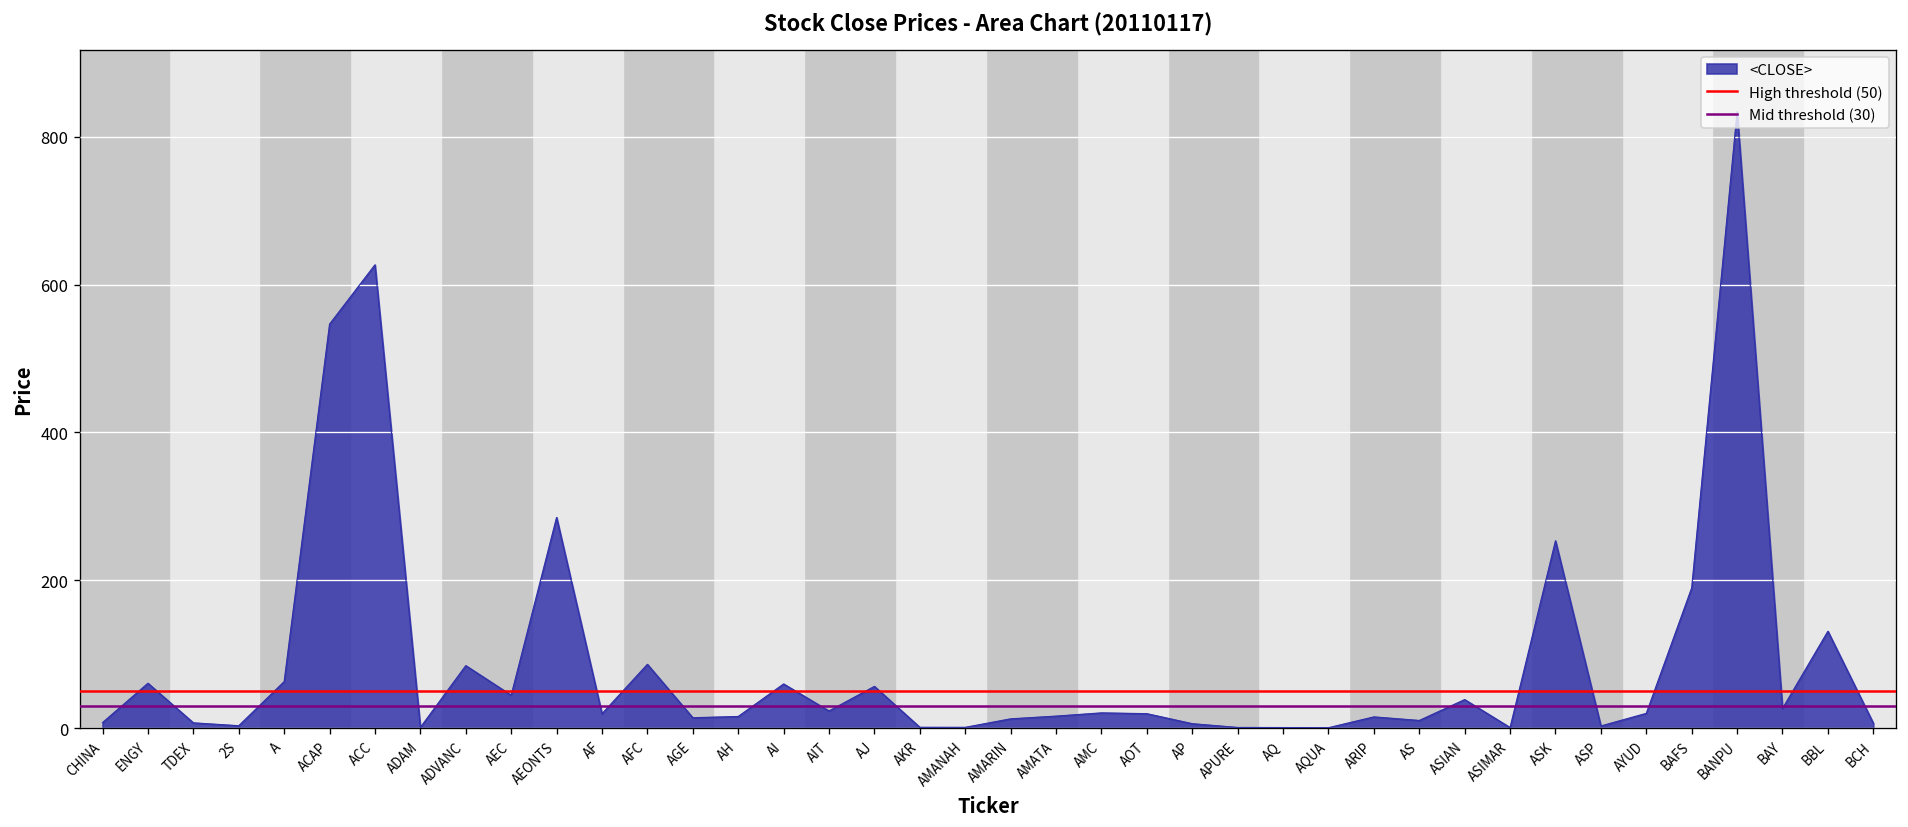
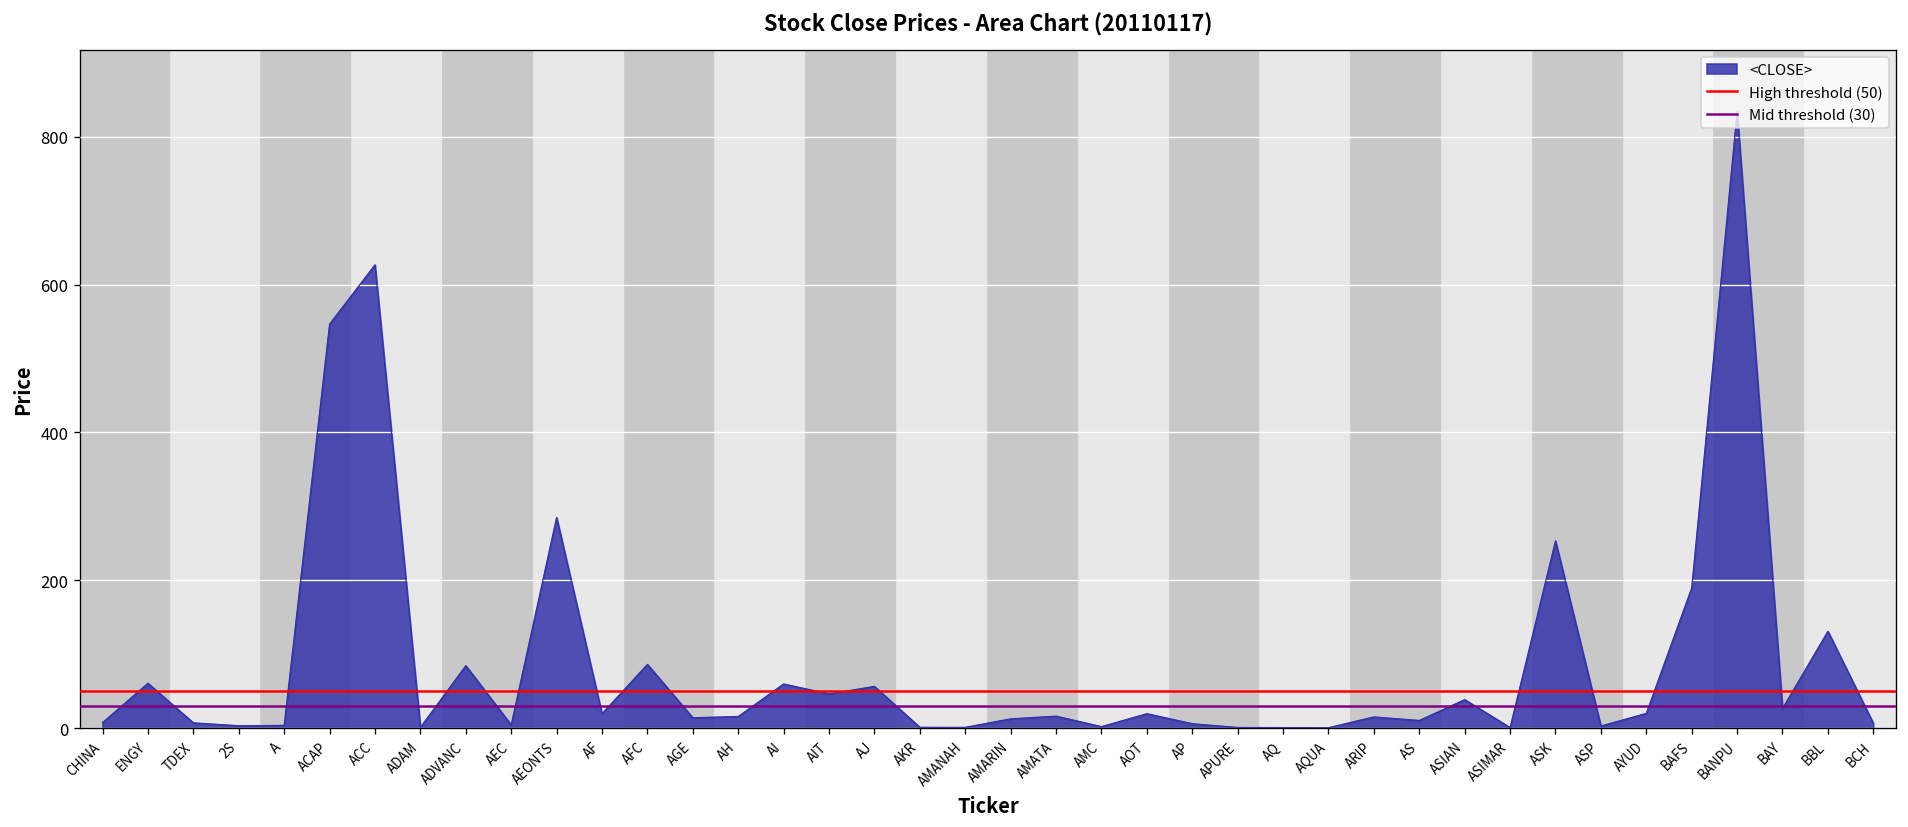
  {
    "CHINA": 10,
    "ENGY": 60,
    "TDEX": 10,
    "2S": 0,
-   "A": 60,
+   "A": 0,
    "ACAP": 550,
    "ACC": 630,
    "ADAM": 0,
    "ADVANC": 80,
-   "AEC": 40,
+   "AEC": 0,
    "AEONTS": 290,
    "AF": 20,
    "AFC": 90,
    "AGE": 10,
    "AH": 20,
    "AI": 60,
-   "AIT": 20,
+   "AIT": 50,
    "AJ": 60,
    "AKR": 0,
    "AMANAH": 0,
    "AMARIN": 10,
    "AMATA": 20,
-   "AMC": 20,
+   "AMC": 0,
    "AOT": 20,
    "AP": 10,
    "APURE": 0,
    "AQ": 0,
    "AQUA": 0,
    "ARIP": 20,
    "AS": 10,
    "ASIAN": 40,
    "ASIMAR": 0,
    "ASK": 250,
    "ASP": 0,
    "AYUD": 20,
    "BAFS": 190,
    "BAY": 30,
    "BBL": 130,
    "BCH": 10
  }
